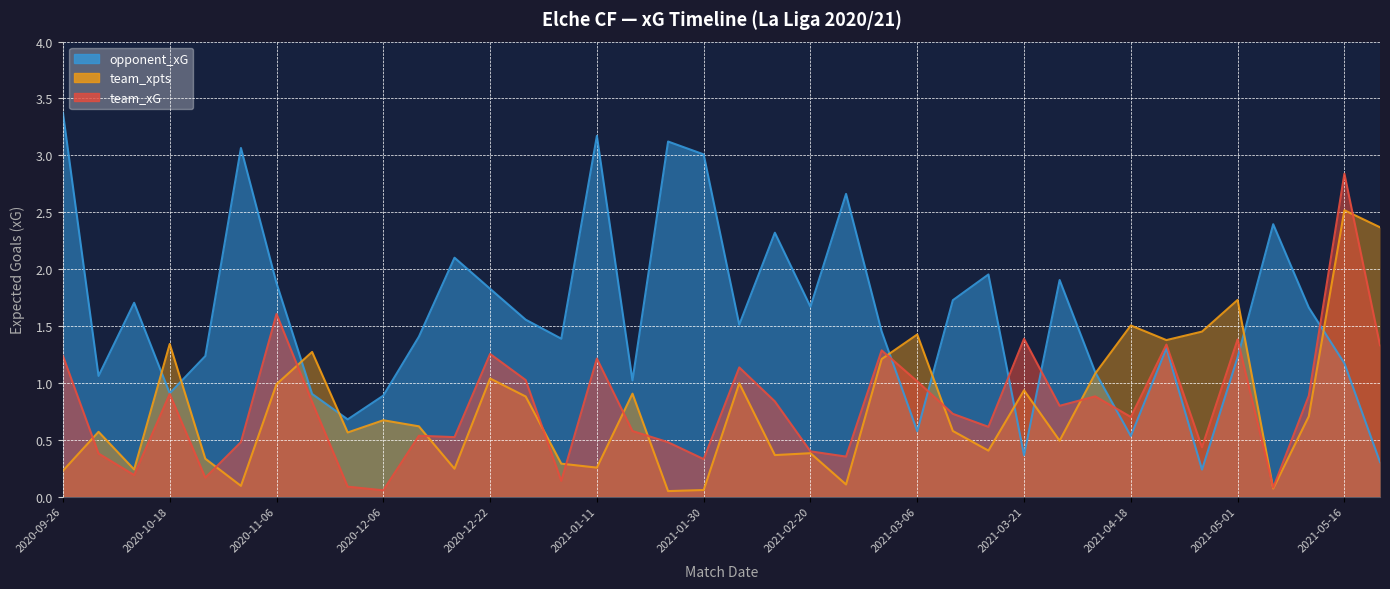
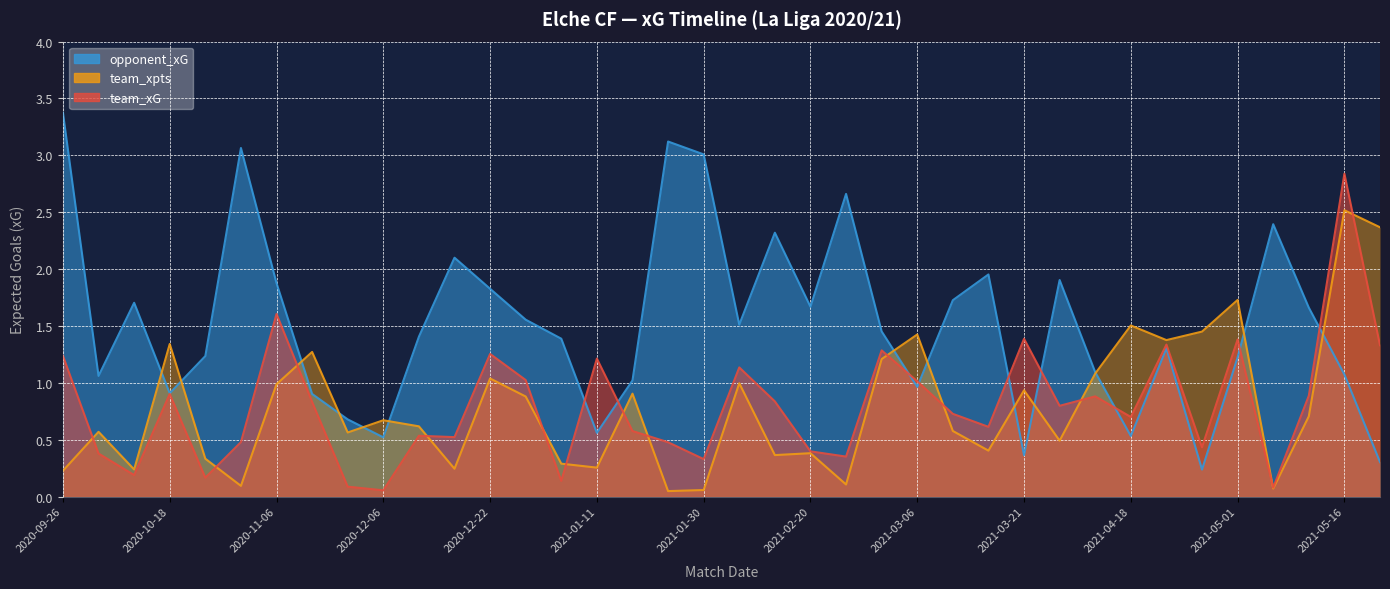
  {
    "opponent_xG": {
      "2020-09-26": 3.37,
      "2020-11-06": 1.88,
-     "2020-12-06": 0.89,
+     "2020-12-06": 0.52,
      "2020-12-22": 1.83,
-     "2021-01-11": 3.17,
+     "2021-01-11": 0.56,
      "2021-01-30": 3.01,
      "2021-02-20": 1.67,
-     "2021-03-06": 0.57,
+     "2021-03-06": 0.96,
      "2021-03-21": 0.36,
      "2021-04-18": 0.53,
      "2021-05-01": 1.22,
-     "2021-05-16": 1.17
+     "2021-05-16": 1.07
    }
  }
